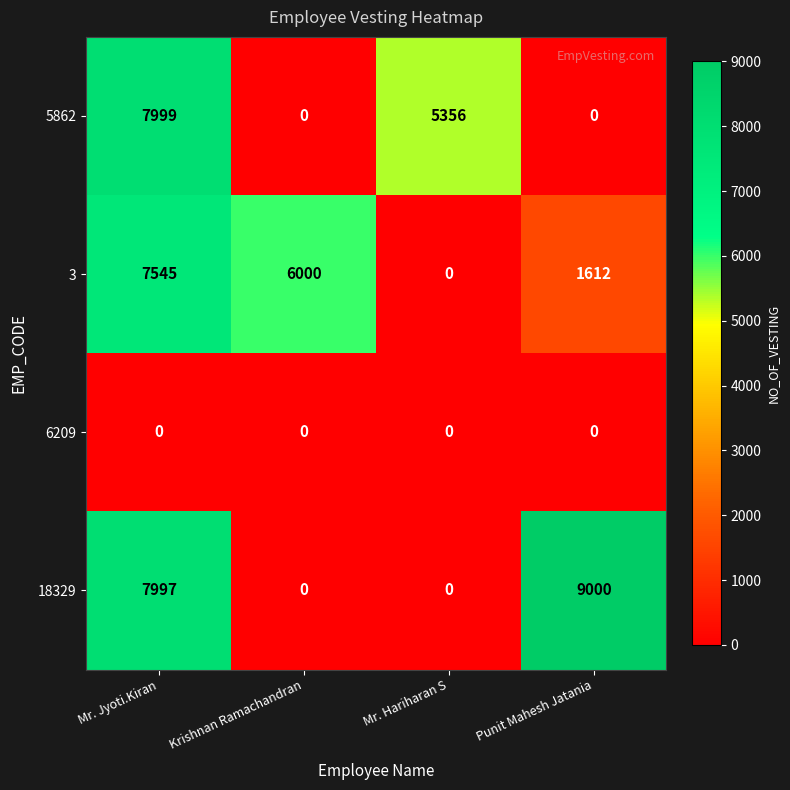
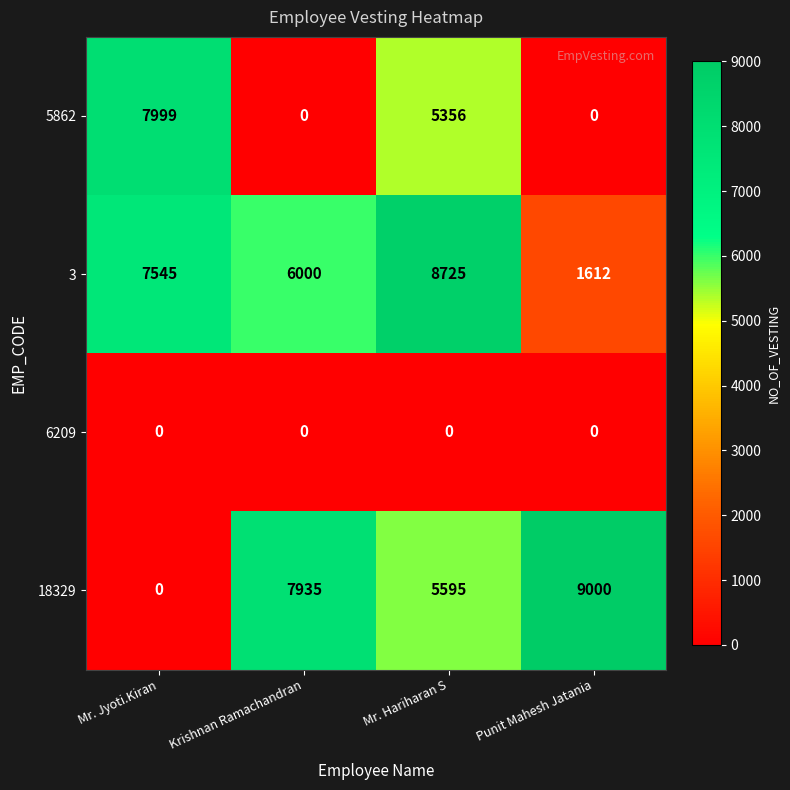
  {
    "5862": {
      "Mr. Jyoti.Kiran": 7999,
      "Krishnan Ramachandran": 0,
      "Mr. Hariharan S": 5356
    },
    "3": {
      "Mr. Jyoti.Kiran": 7545,
      "Krishnan Ramachandran": 6000,
-     "Mr. Hariharan S": 0,
+     "Mr. Hariharan S": 8725,
      "Punit Mahesh Jatania": 1612
    },
    "6209": {
      "Mr. Jyoti.Kiran": 0,
      "Krishnan Ramachandran": 0,
      "Mr. Hariharan S": 0,
      "Punit Mahesh Jatania": 0
    },
    "18329": {
-     "Mr. Jyoti.Kiran": 7997,
-     "Krishnan Ramachandran": 0,
-     "Mr. Hariharan S": 0,
+     "Mr. Jyoti.Kiran": 0,
+     "Krishnan Ramachandran": 7935,
+     "Mr. Hariharan S": 5595,
      "Punit Mahesh Jatania": 9000
    }
  }
